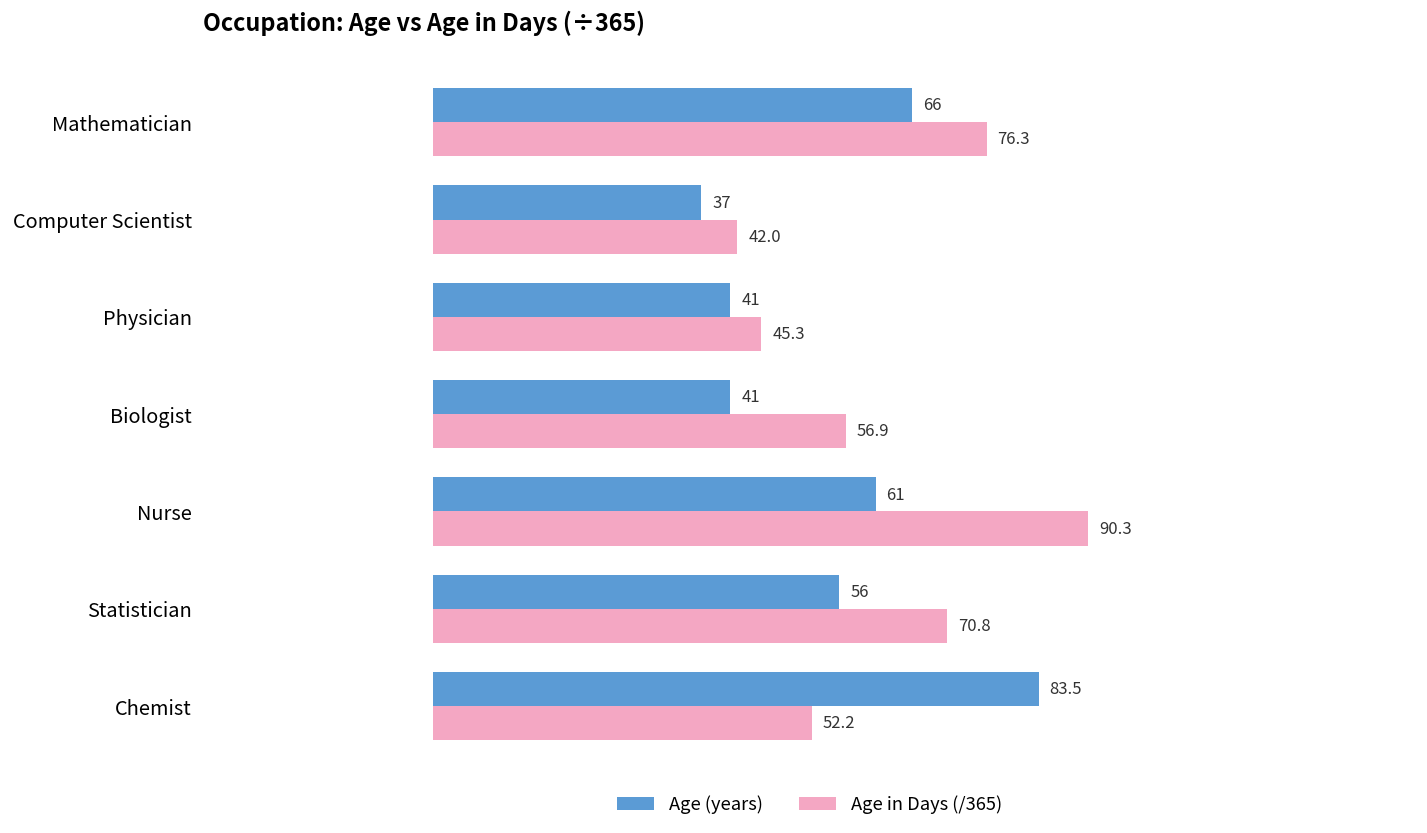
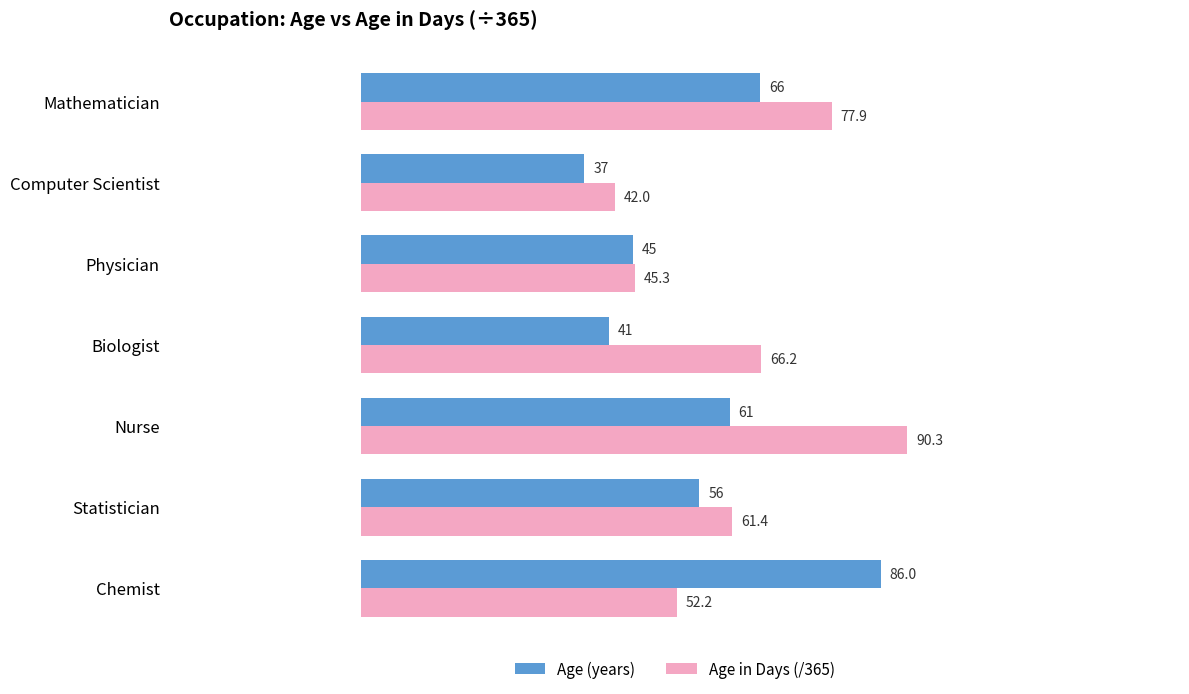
  {
    "Age (years)": {
      "Mathematician": 66,
      "Computer Scientist": 37,
-     "Physician": 41,
+     "Physician": 45,
      "Biologist": 41,
      "Nurse": 61,
      "Statistician": 56,
-     "Chemist": 83.5
+     "Chemist": 86.0
    },
    "Age in Days (/365)": {
-     "Mathematician": 76.3,
+     "Mathematician": 77.9,
      "Computer Scientist": 42.0,
      "Physician": 45.3,
-     "Biologist": 56.9,
+     "Biologist": 66.2,
      "Nurse": 90.3,
-     "Statistician": 70.8,
+     "Statistician": 61.4,
      "Chemist": 52.2
    }
  }
